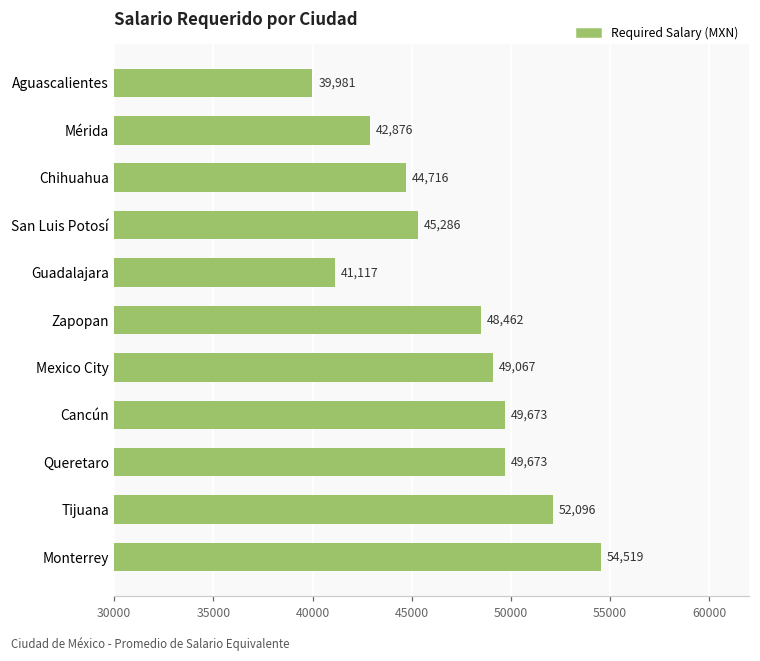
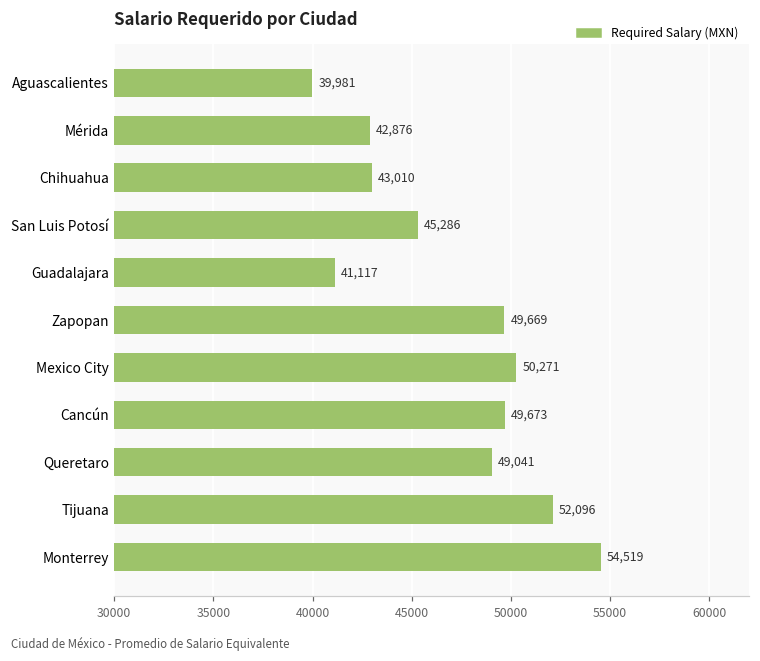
  {
    "Aguascalientes": "39,981",
    "Mérida": "42,876",
-   "Chihuahua": "44,716",
+   "Chihuahua": "43,010",
    "San Luis Potosí": "45,286",
    "Guadalajara": "41,117",
-   "Zapopan": "48,462",
-   "Mexico City": "49,067",
+   "Zapopan": "49,669",
+   "Mexico City": "50,271",
    "Cancún": "49,673",
-   "Queretaro": "49,673",
+   "Queretaro": "49,041",
    "Tijuana": "52,096",
    "Monterrey": "54,519"
  }
